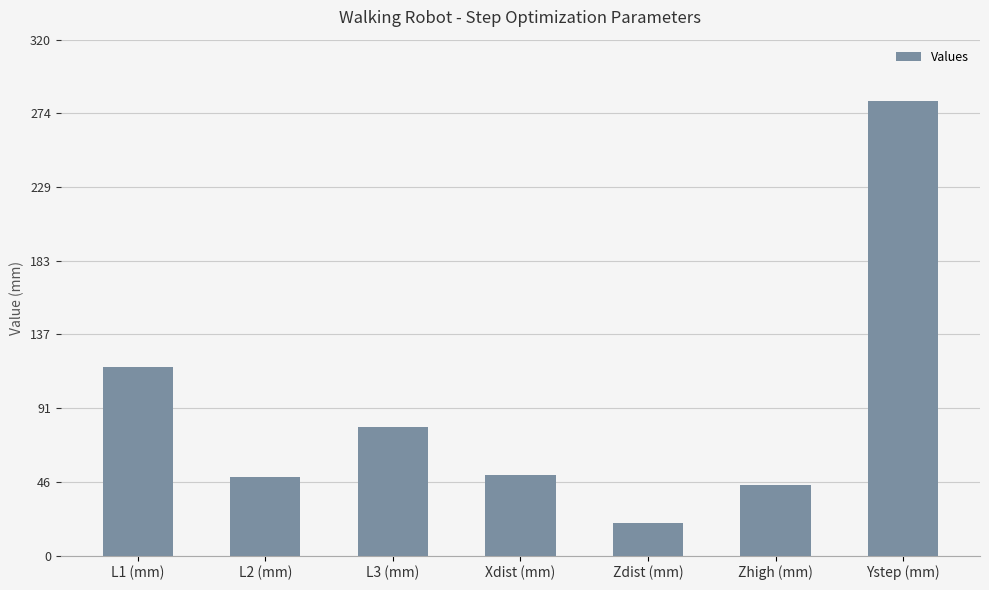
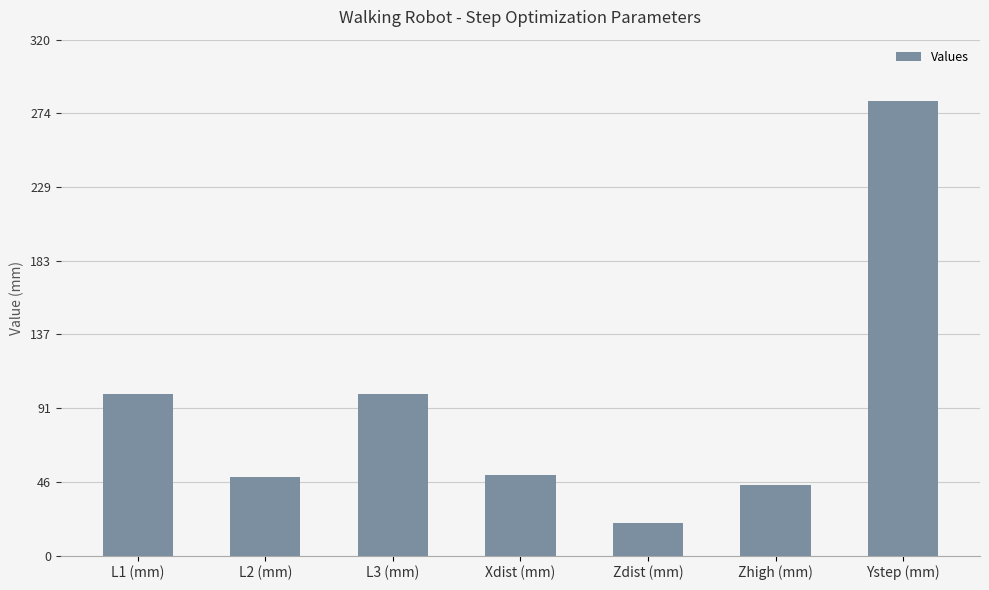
  {
-   "L1 (mm)": 117,
+   "L1 (mm)": 100,
    "L2 (mm)": 49,
-   "L3 (mm)": 80,
+   "L3 (mm)": 100,
    "Xdist (mm)": 50,
    "Zdist (mm)": 20,
    "Zhigh (mm)": 44,
    "Ystep (mm)": 282
  }
